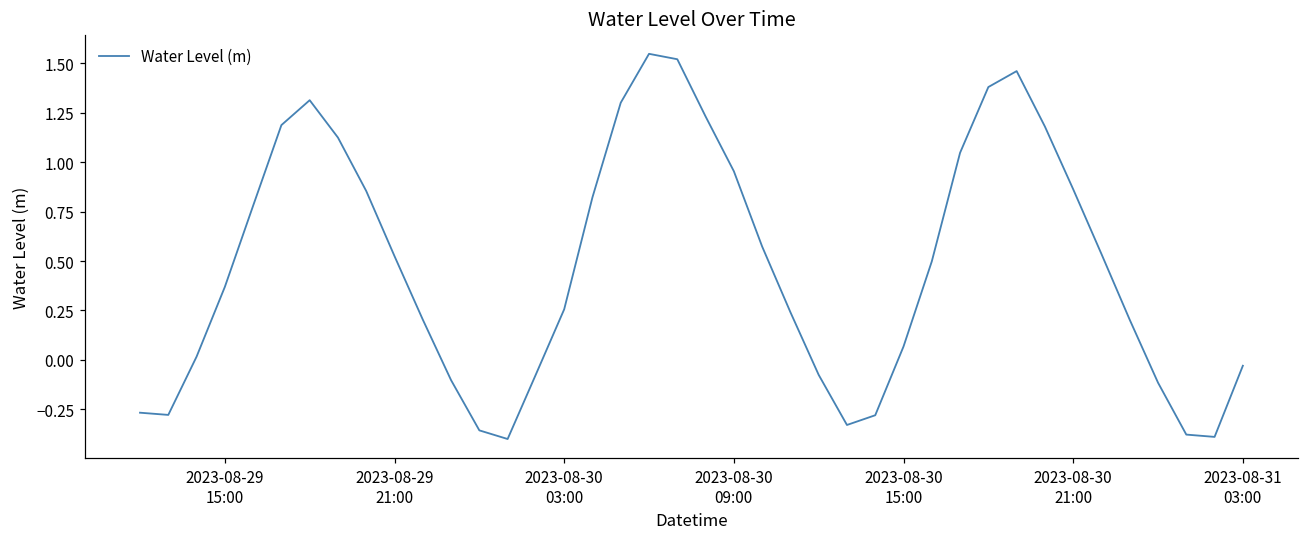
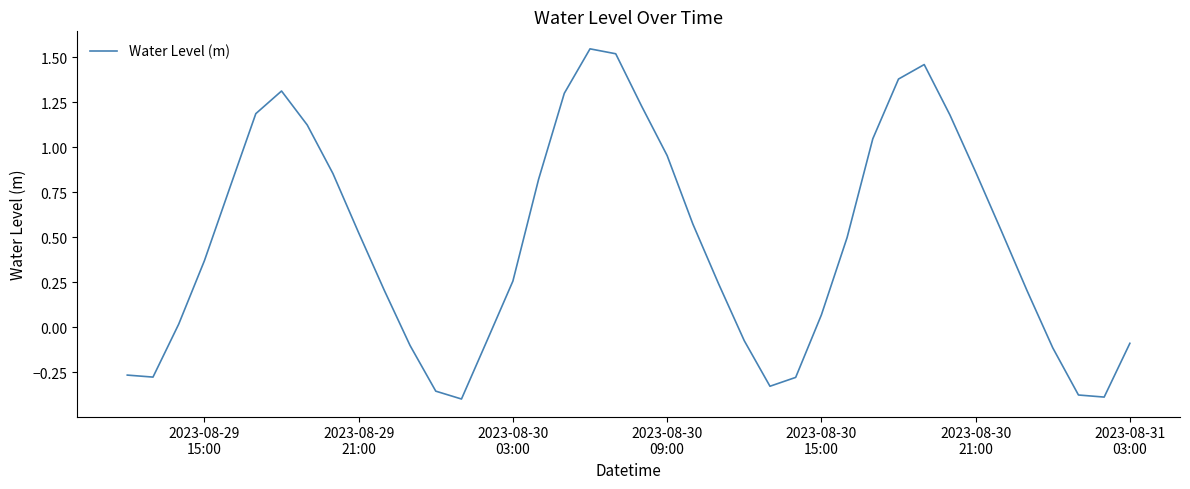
  {
    "2023-08-29 15:00": 0.37,
    "2023-08-29 21:00": 0.52,
    "2023-08-30 03:00": 0.26,
    "2023-08-30 09:00": 0.95,
    "2023-08-30 15:00": 0.07,
    "2023-08-30 21:00": 0.86,
-   "2023-08-31 03:00": -0.03
+   "2023-08-31 03:00": -0.09
  }
